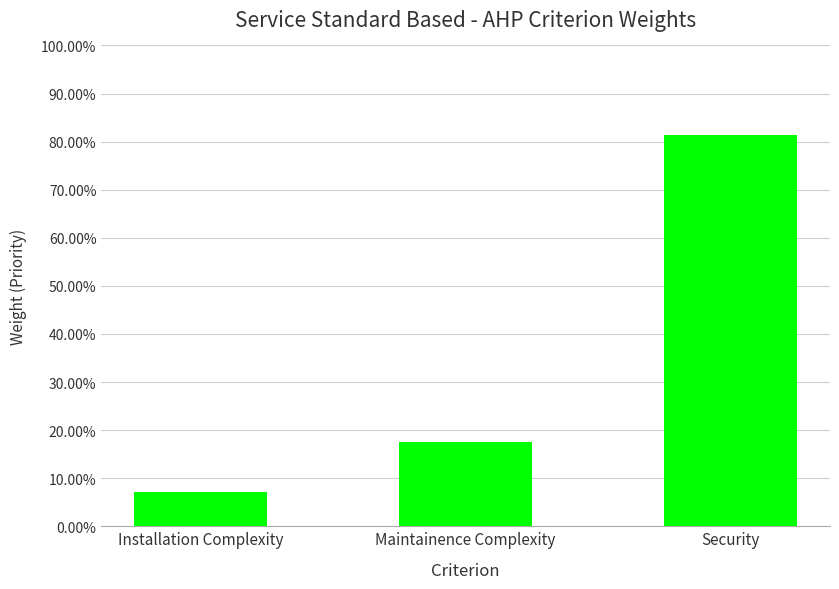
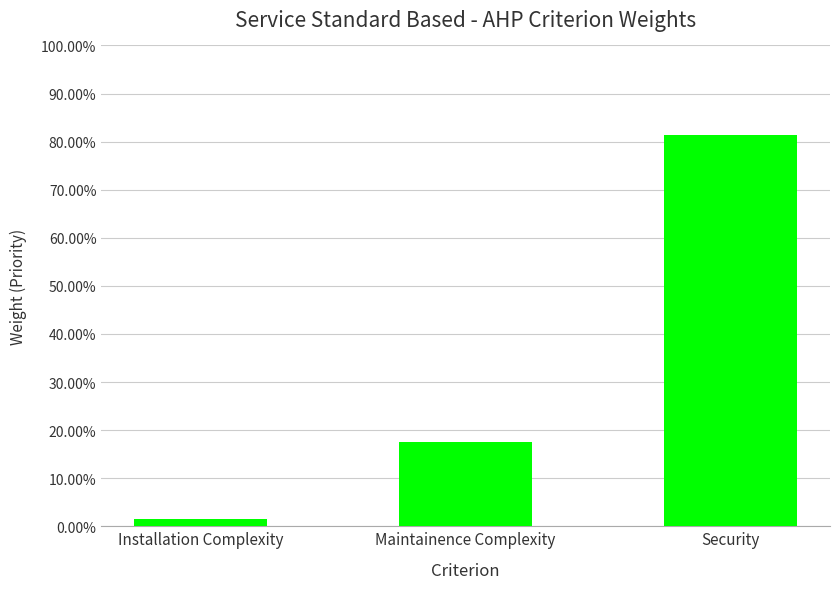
  {
-   "Installation Complexity": "7%",
+   "Installation Complexity": "1%",
    "Maintainence Complexity": "17%",
    "Security": "81%"
  }
